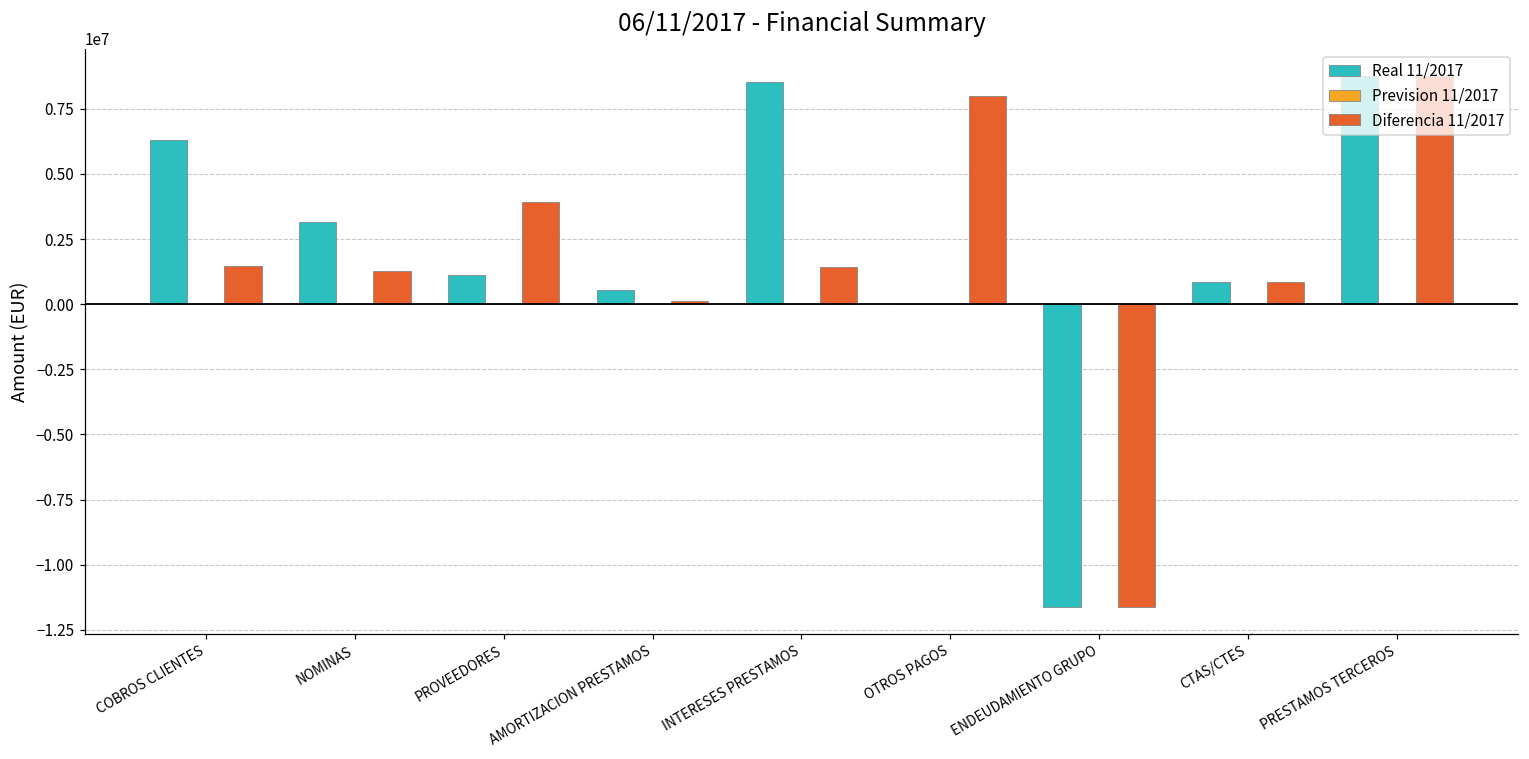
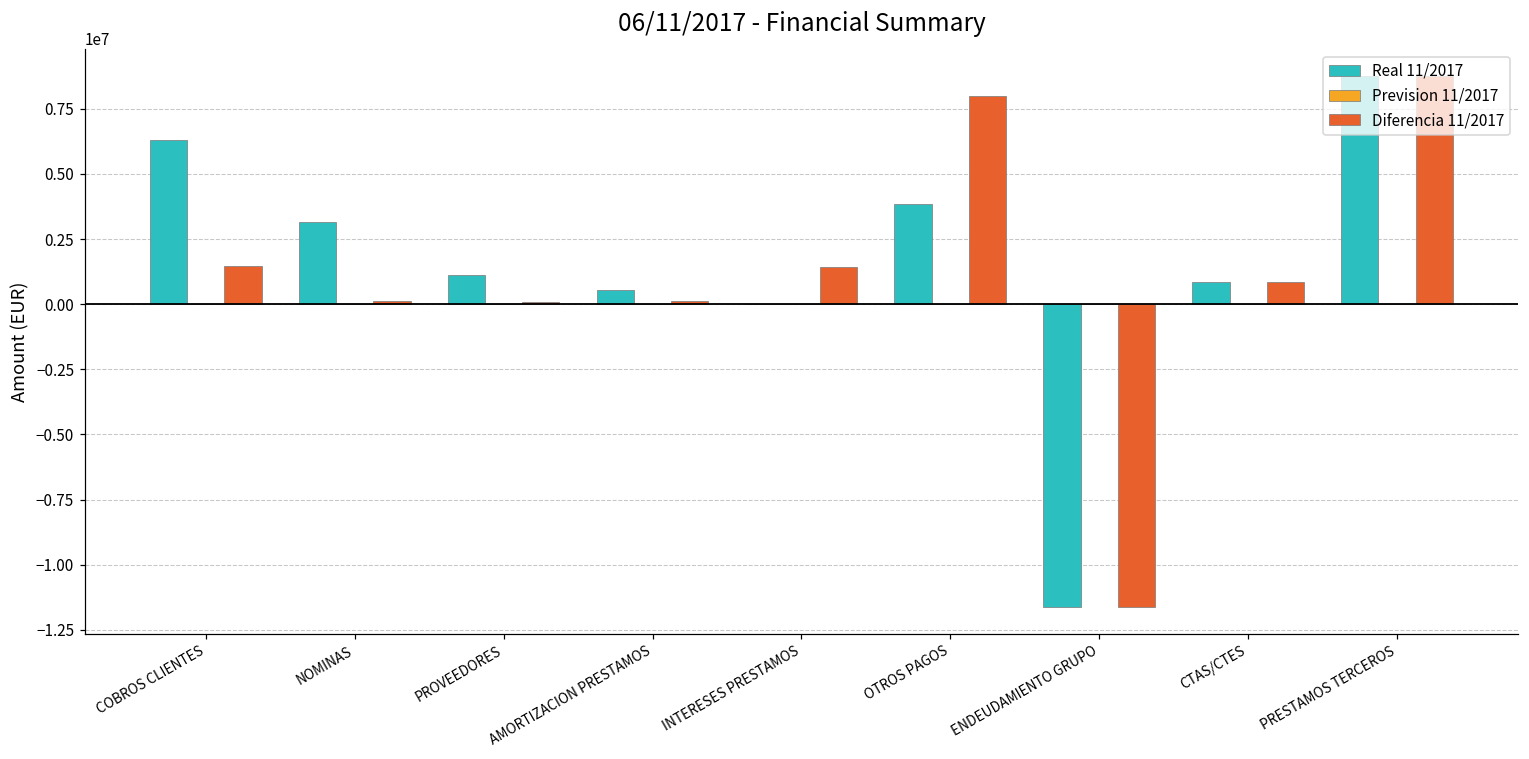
  {
    "Real 11/2017": {
      "COBROS CLIENTES": 6300000,
      "NOMINAS": 3200000,
      "PROVEEDORES": 1100000,
      "AMORTIZACION PRESTAMOS": 600000,
-     "INTERESES PRESTAMOS": 8500000,
-     "OTROS PAGOS": 0,
+     "INTERESES PRESTAMOS": 0,
+     "OTROS PAGOS": 3900000,
      "ENDEUDAMIENTO GRUPO": -11600000,
      "CTAS/CTES": 900000
    },
    "Prevision 11/2017": {
      "COBROS CLIENTES": 0,
      "NOMINAS": 0,
      "PROVEEDORES": 0,
      "AMORTIZACION PRESTAMOS": 0,
      "INTERESES PRESTAMOS": 0,
      "OTROS PAGOS": 0,
      "ENDEUDAMIENTO GRUPO": 0,
      "CTAS/CTES": 0,
      "PRESTAMOS TERCEROS": 0
    },
    "Diferencia 11/2017": {
      "COBROS CLIENTES": 1500000,
-     "NOMINAS": 1300000,
-     "PROVEEDORES": 3900000,
+     "NOMINAS": 100000,
+     "PROVEEDORES": 100000,
      "AMORTIZACION PRESTAMOS": 100000,
      "INTERESES PRESTAMOS": 1400000,
      "OTROS PAGOS": 8000000,
      "ENDEUDAMIENTO GRUPO": -11600000,
      "CTAS/CTES": 900000
    }
  }
